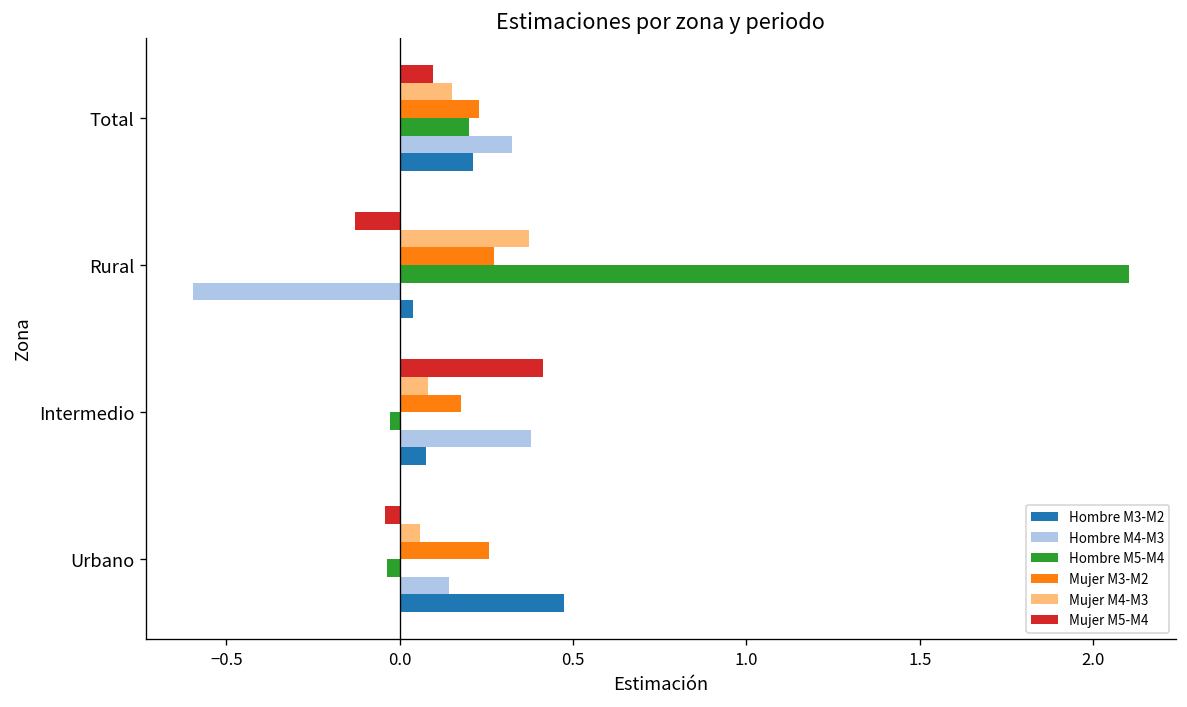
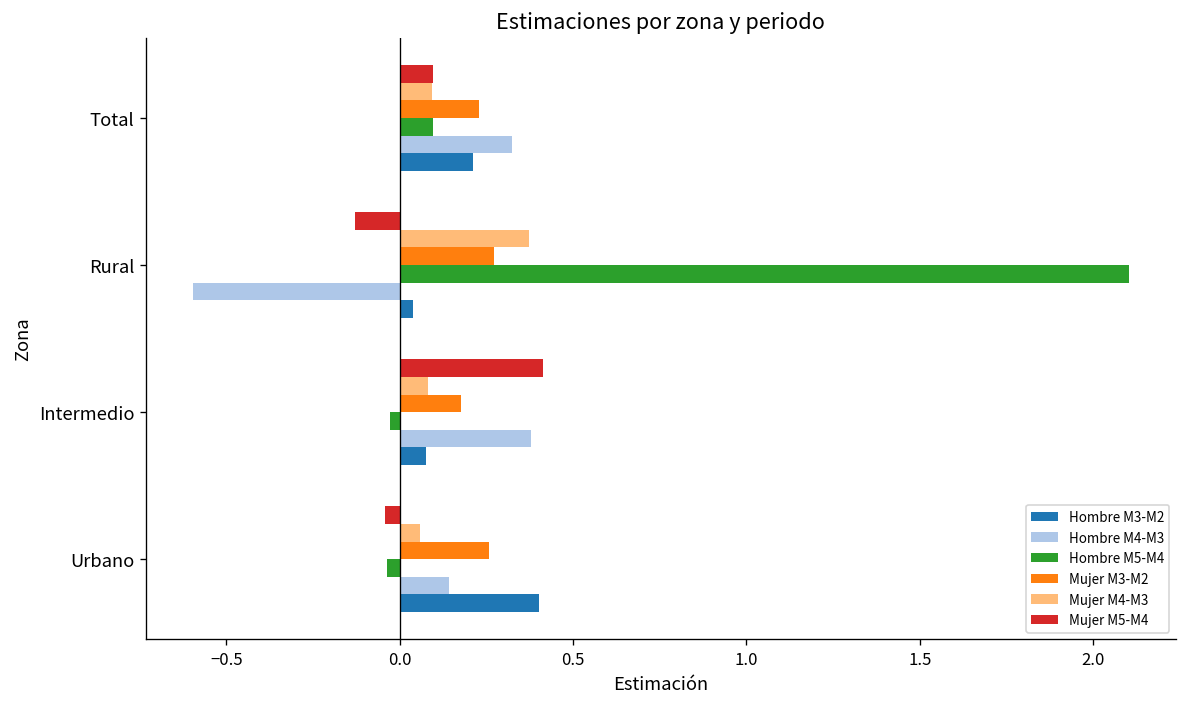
  {
    "Hombre M3-M2": {
      "Total": 0.21,
      "Rural": 0.04,
      "Intermedio": 0.08,
-     "Urbano": 0.47
+     "Urbano": 0.40
    },
    "Hombre M4-M3": {
      "Total": 0.32,
      "Rural": -0.60,
      "Intermedio": 0.38,
      "Urbano": 0.14
    },
    "Hombre M5-M4": {
-     "Total": 0.20,
+     "Total": 0.10,
      "Rural": 2.10,
      "Intermedio": -0.03,
      "Urbano": -0.04
    },
    "Mujer M3-M2": {
      "Total": 0.23,
      "Rural": 0.27,
      "Intermedio": 0.18,
      "Urbano": 0.26
    },
    "Mujer M4-M3": {
-     "Total": 0.15,
+     "Total": 0.09,
      "Rural": 0.37,
      "Intermedio": 0.08,
      "Urbano": 0.06
    },
    "Mujer M5-M4": {
      "Total": 0.09,
      "Rural": -0.13,
      "Intermedio": 0.41,
      "Urbano": -0.04
    }
  }
